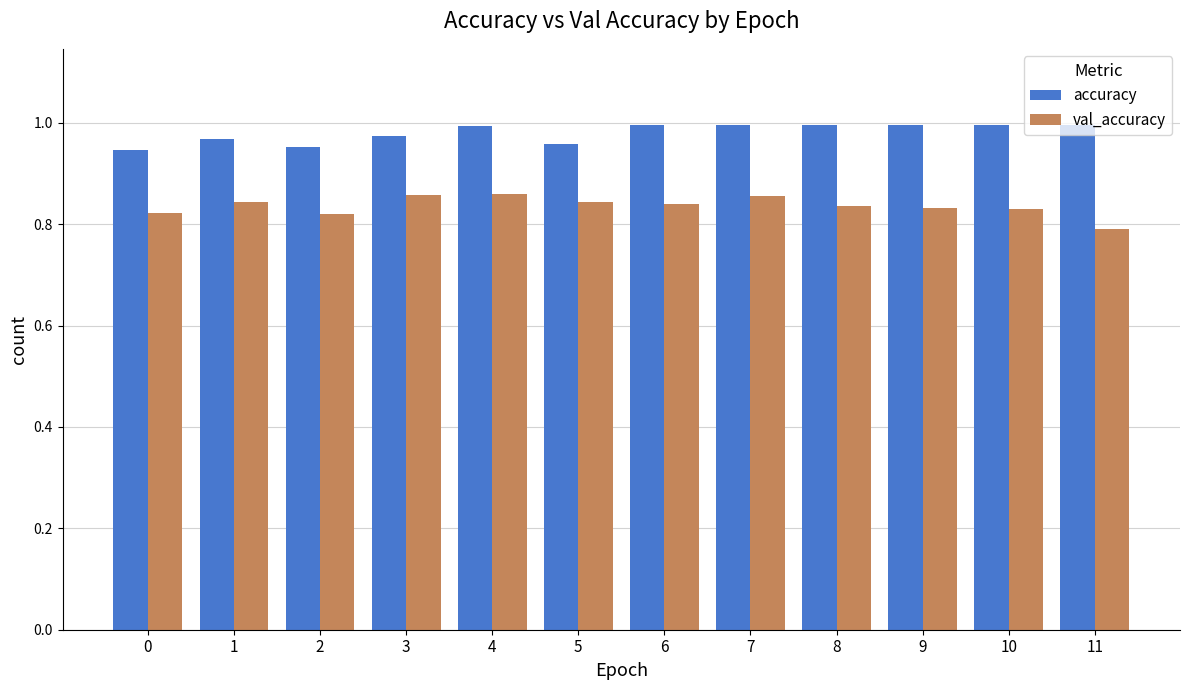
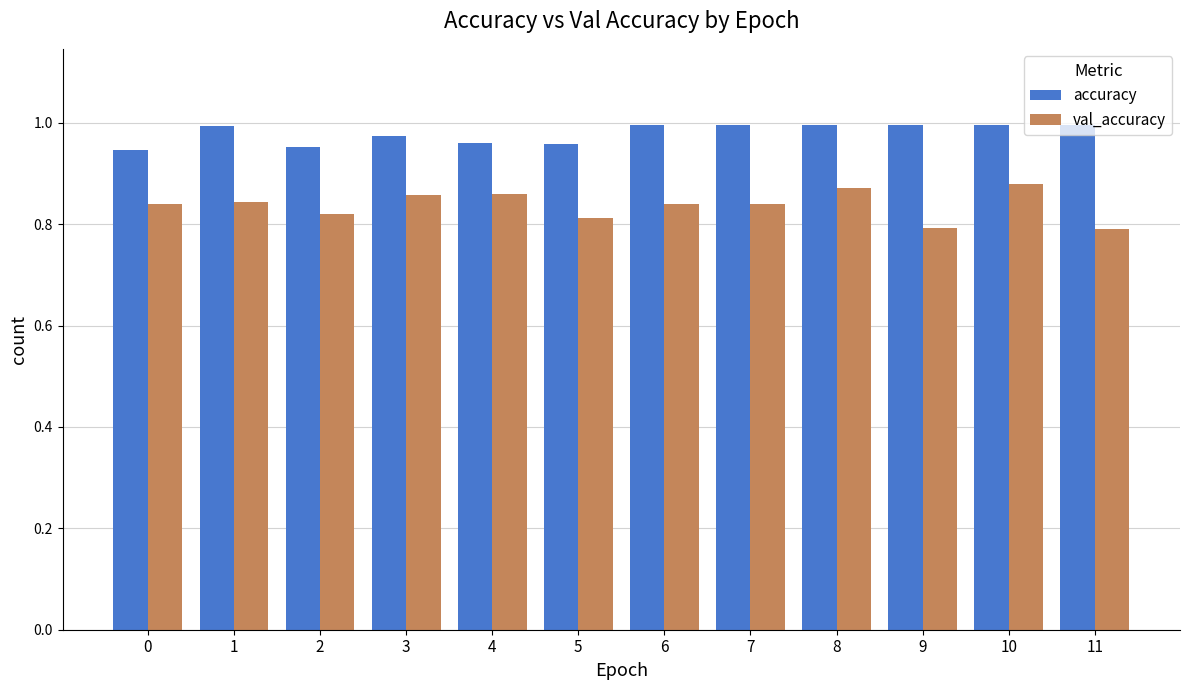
  {
    "accuracy": {
      "0": 0.95,
-     "1": 0.97,
+     "1": 0.99,
      "2": 0.95,
      "3": 0.98,
-     "4": 0.99,
+     "4": 0.96,
      "5": 0.96,
      "6": 1.00,
      "7": 1.00,
      "8": 1.00,
      "9": 1.00,
      "10": 1.00
    },
    "val_accuracy": {
-     "0": 0.82,
+     "0": 0.84,
      "1": 0.84,
      "2": 0.82,
      "3": 0.86,
      "4": 0.86,
-     "5": 0.84,
+     "5": 0.81,
      "6": 0.84,
-     "7": 0.86,
-     "8": 0.84,
-     "9": 0.83,
-     "10": 0.83,
+     "7": 0.84,
+     "8": 0.87,
+     "9": 0.79,
+     "10": 0.88,
      "11": 0.79
    }
  }
